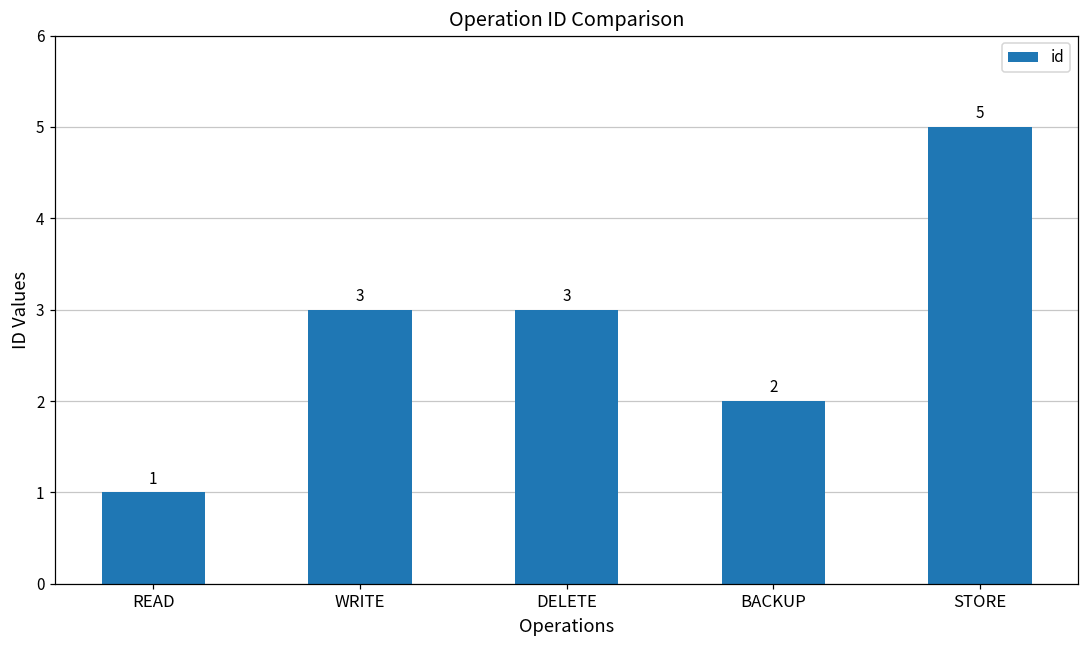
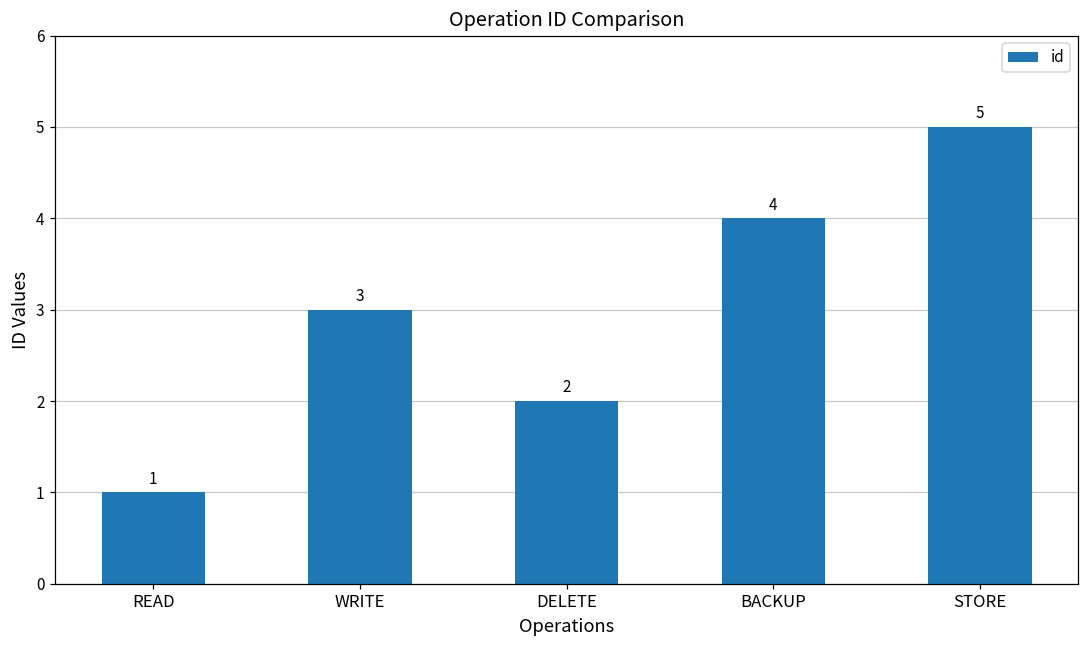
  {
    "READ": 1,
    "WRITE": 3,
-   "DELETE": 3,
-   "BACKUP": 2,
+   "DELETE": 2,
+   "BACKUP": 4,
    "STORE": 5
  }
